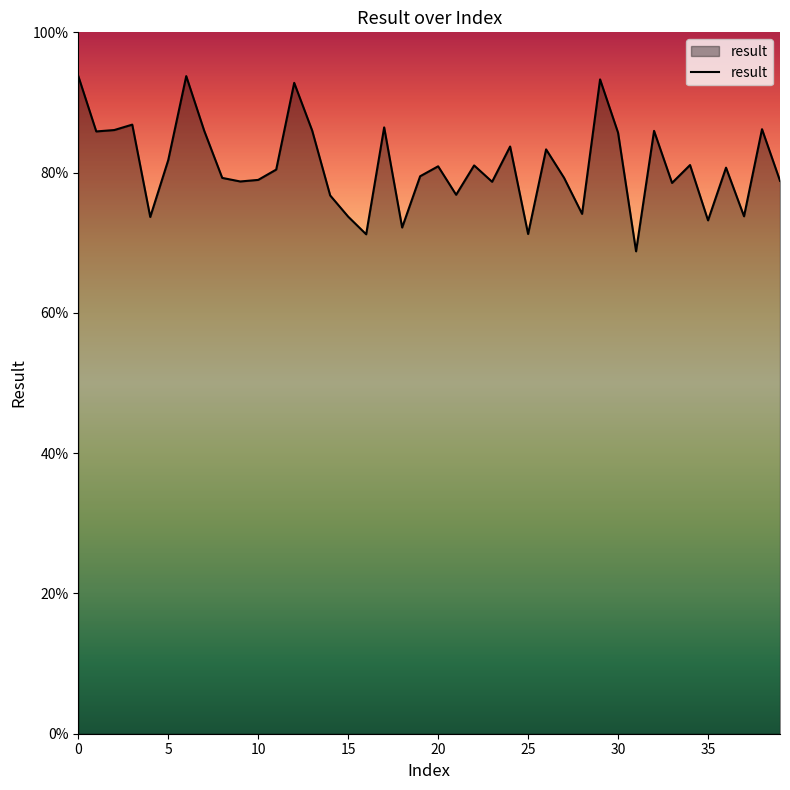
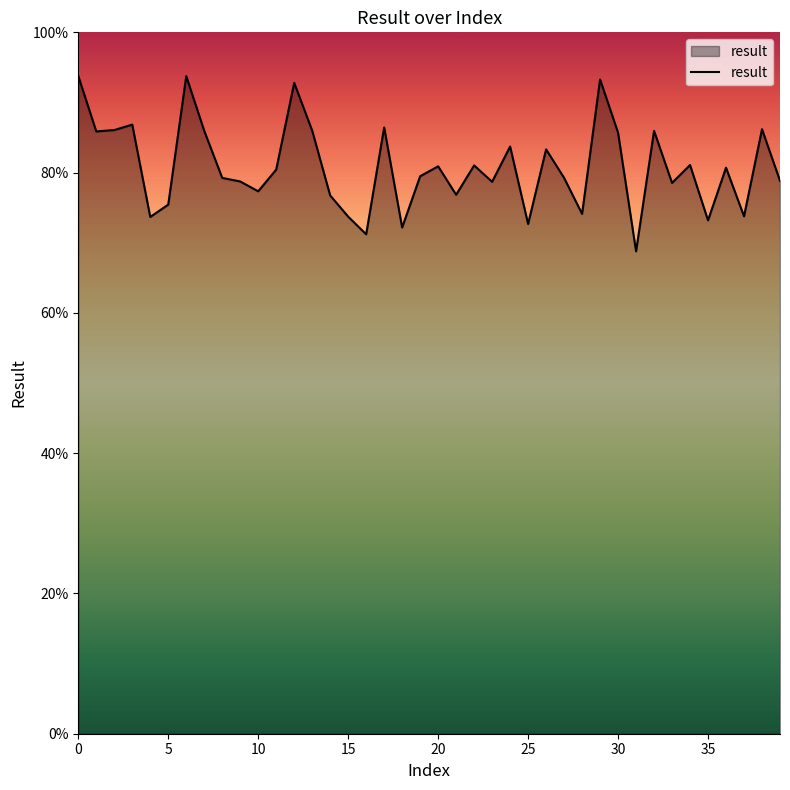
  {
    "0": "94%",
-   "5": "82%",
-   "10": "79%",
+   "5": "75%",
+   "10": "77%",
    "15": "74%",
    "20": "81%",
-   "25": "71%",
+   "25": "73%",
    "30": "86%",
    "35": "73%"
  }
